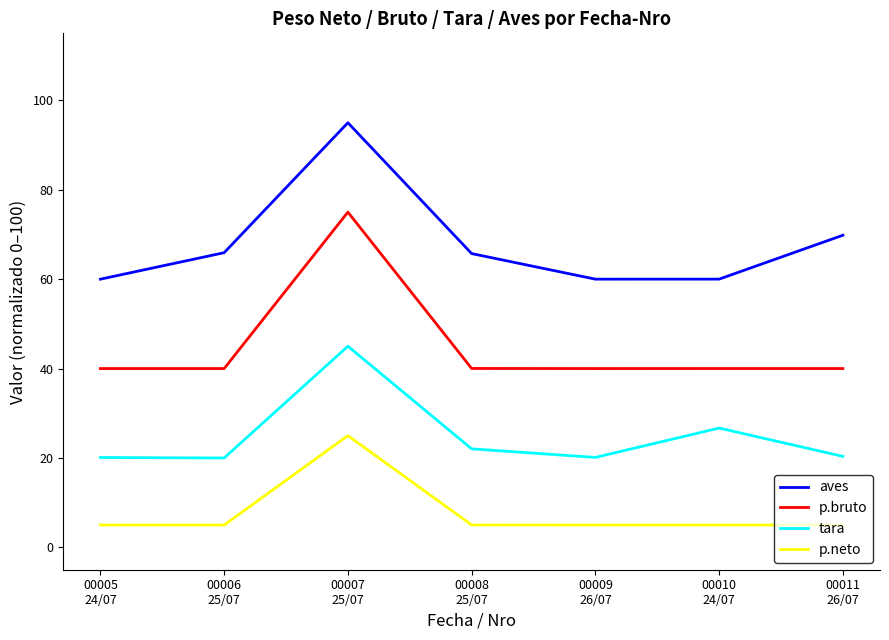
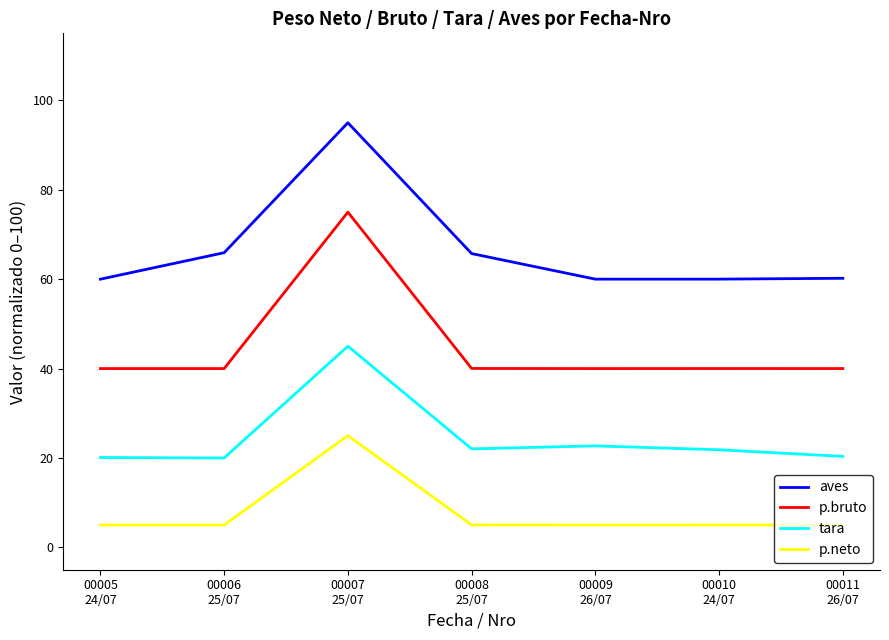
  {
    "aves": {
      "00005 24/07": 60,
      "00006 25/07": 66,
      "00007 25/07": 95,
      "00008 25/07": 66,
      "00009 26/07": 60,
      "00010 24/07": 60,
-     "00011 26/07": 70
+     "00011 26/07": 60
    },
    "p.bruto": {
      "00005 24/07": 40,
      "00006 25/07": 40,
      "00007 25/07": 75,
      "00008 25/07": 40,
      "00009 26/07": 40,
      "00010 24/07": 40,
      "00011 26/07": 40
    },
    "tara": {
      "00005 24/07": 20,
      "00006 25/07": 20,
      "00007 25/07": 45,
      "00008 25/07": 22,
-     "00009 26/07": 20,
-     "00010 24/07": 27,
+     "00009 26/07": 23,
+     "00010 24/07": 22,
      "00011 26/07": 20
    },
    "p.neto": {
      "00005 24/07": 5,
      "00006 25/07": 5,
      "00007 25/07": 25,
      "00008 25/07": 5,
      "00009 26/07": 5,
      "00010 24/07": 5
    }
  }
